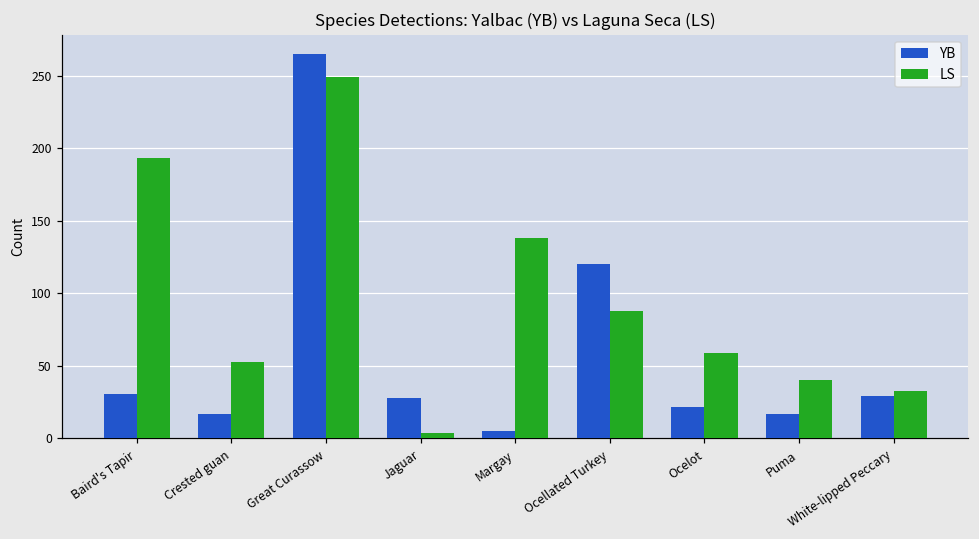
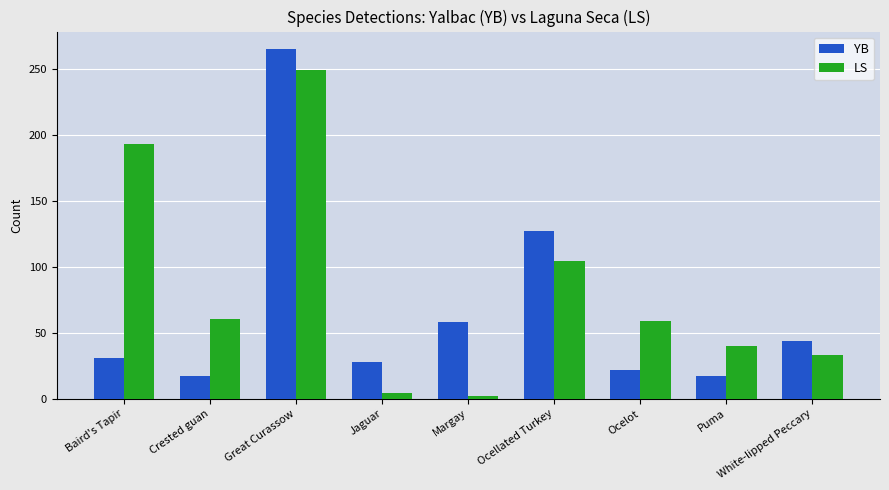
  {
    "YB": {
      "Baird's Tapir": 31,
      "Crested guan": 17,
      "Great Curassow": 265,
      "Jaguar": 28,
-     "Margay": 5,
-     "Ocellated Turkey": 120,
+     "Margay": 58,
+     "Ocellated Turkey": 127,
      "Ocelot": 22,
      "Puma": 17,
-     "White-lipped Peccary": 29
+     "White-lipped Peccary": 44
    },
    "LS": {
      "Baird's Tapir": 193,
-     "Crested guan": 53,
+     "Crested guan": 60,
      "Great Curassow": 249,
      "Jaguar": 4,
-     "Margay": 138,
-     "Ocellated Turkey": 88,
+     "Margay": 2,
+     "Ocellated Turkey": 104,
      "Ocelot": 59,
      "Puma": 40,
      "White-lipped Peccary": 33
    }
  }
